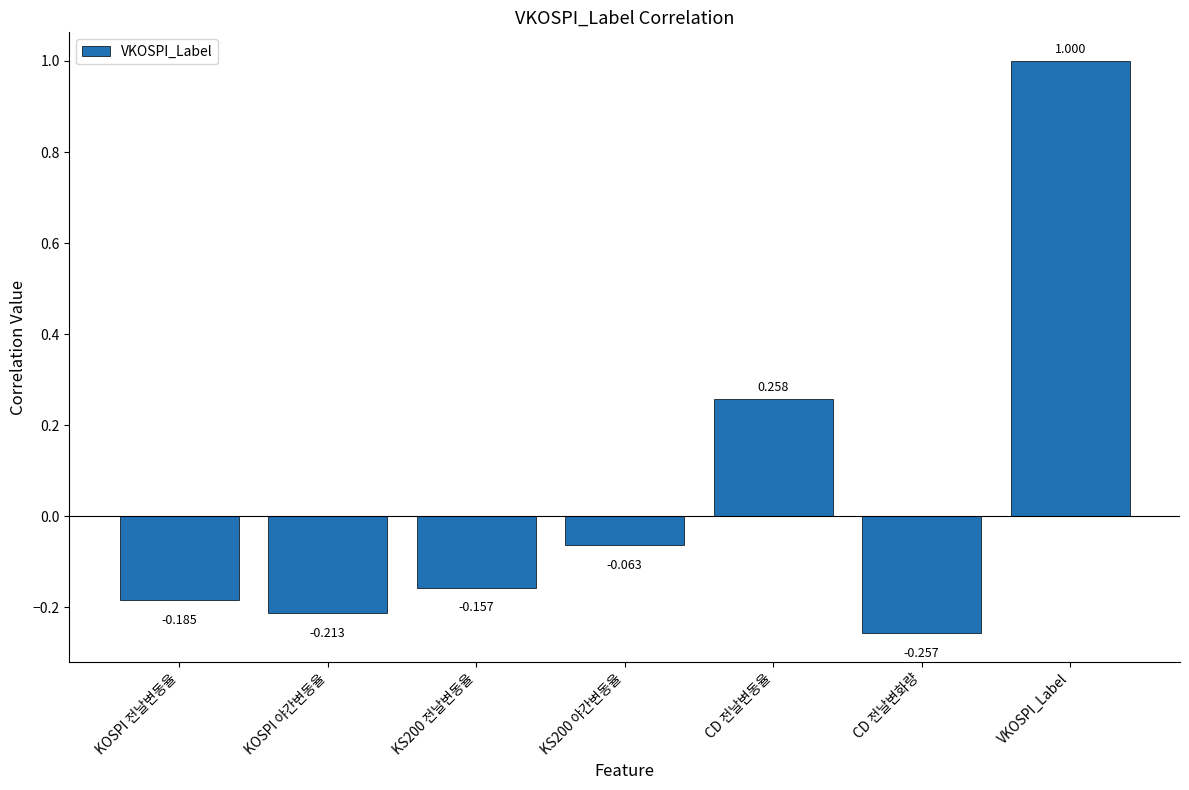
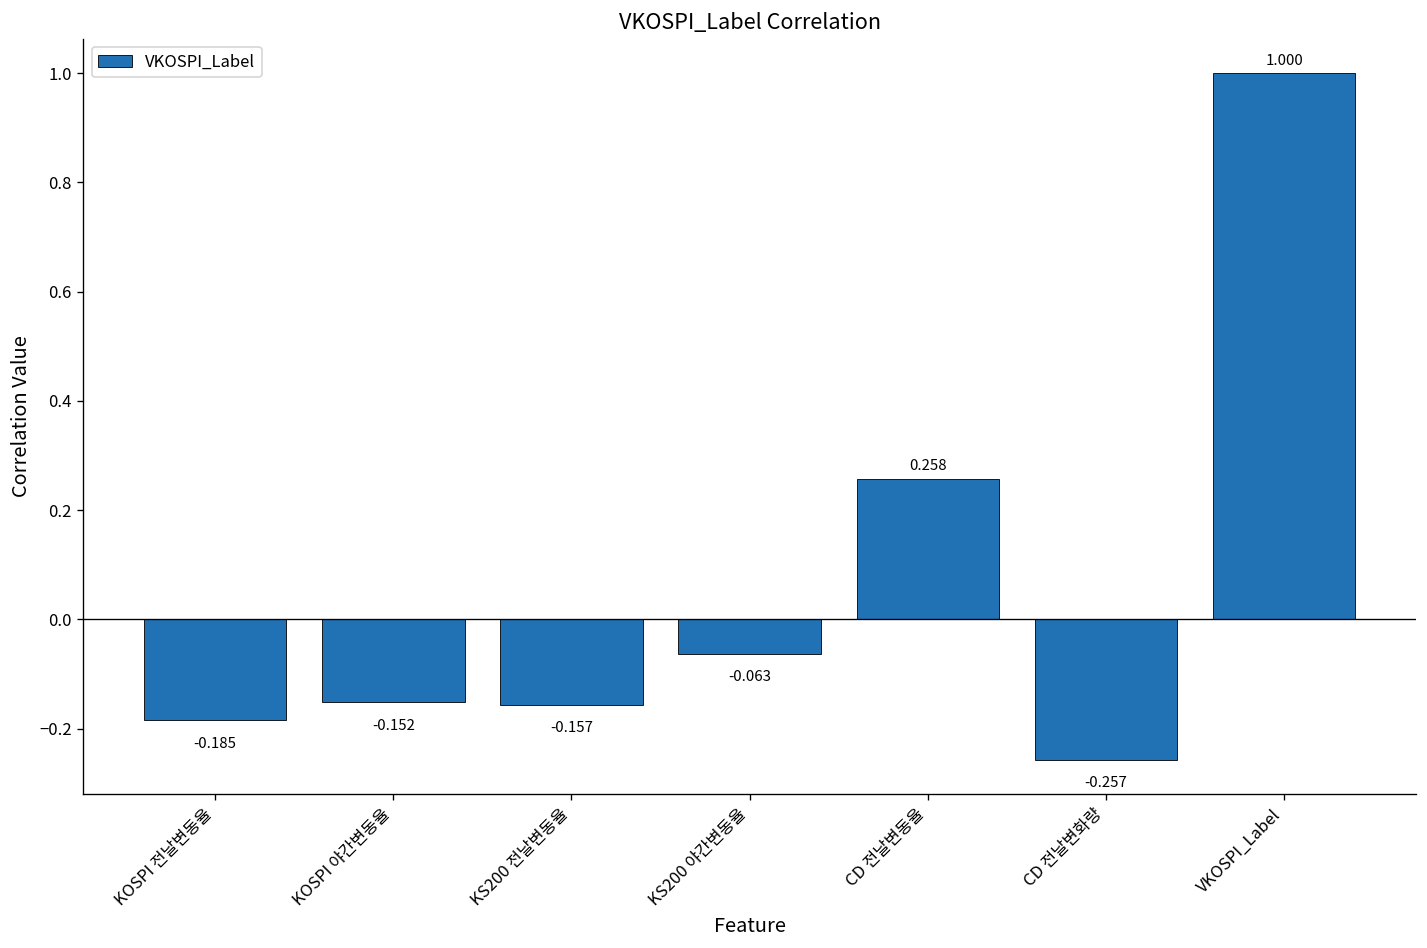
  {
    "KOSPI 전날변동율": -0.185,
-   "KOSPI 야간변동율": -0.213,
+   "KOSPI 야간변동율": -0.152,
    "KS200 전날변동율": -0.157,
    "KS200 야간변동율": -0.063,
    "CD 전날변동율": 0.258,
    "CD 전날변화량": -0.257,
    "VKOSPI_Label": 1.000
  }
